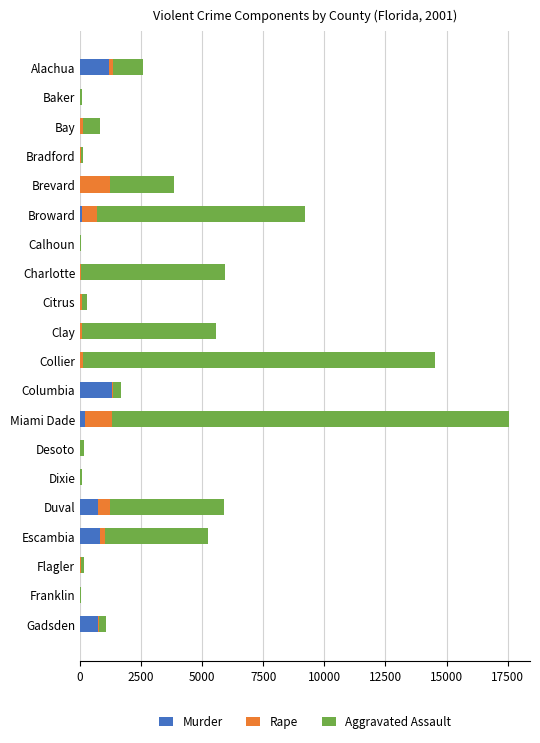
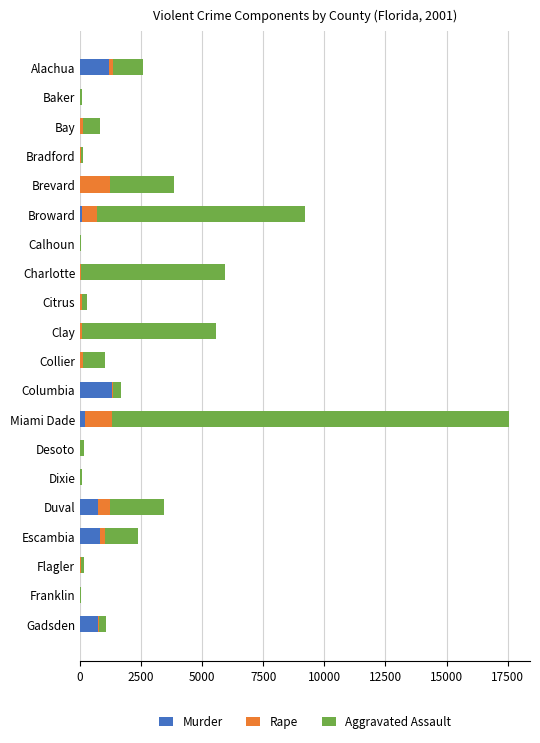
  {
    "Murder": {
      "Alachua": 1200,
      "Columbia": 1300,
      "Miami Dade": 200,
      "Dixie": 0,
      "Duval": 700,
      "Escambia": 800,
      "Gadsden": 700
    },
    "Rape": {
      "Alachua": 200,
      "Bay": 100,
      "Brevard": 1200,
      "Broward": 600,
      "Collier": 100,
      "Miami Dade": 1100,
      "Duval": 500,
      "Escambia": 200
    },
    "Aggravated Assault": {
      "Alachua": 1200,
      "Bay": 700,
      "Bradford": 100,
      "Brevard": 2600,
      "Broward": 8500,
      "Charlotte": 5900,
      "Citrus": 200,
      "Clay": 5500,
-     "Collier": 14400,
+     "Collier": 900,
      "Columbia": 300,
      "Miami Dade": 16200,
      "Desoto": 200,
-     "Duval": 4700,
-     "Escambia": 4200,
+     "Duval": 2200,
+     "Escambia": 1300,
      "Flagler": 100,
      "Gadsden": 300
    }
  }
